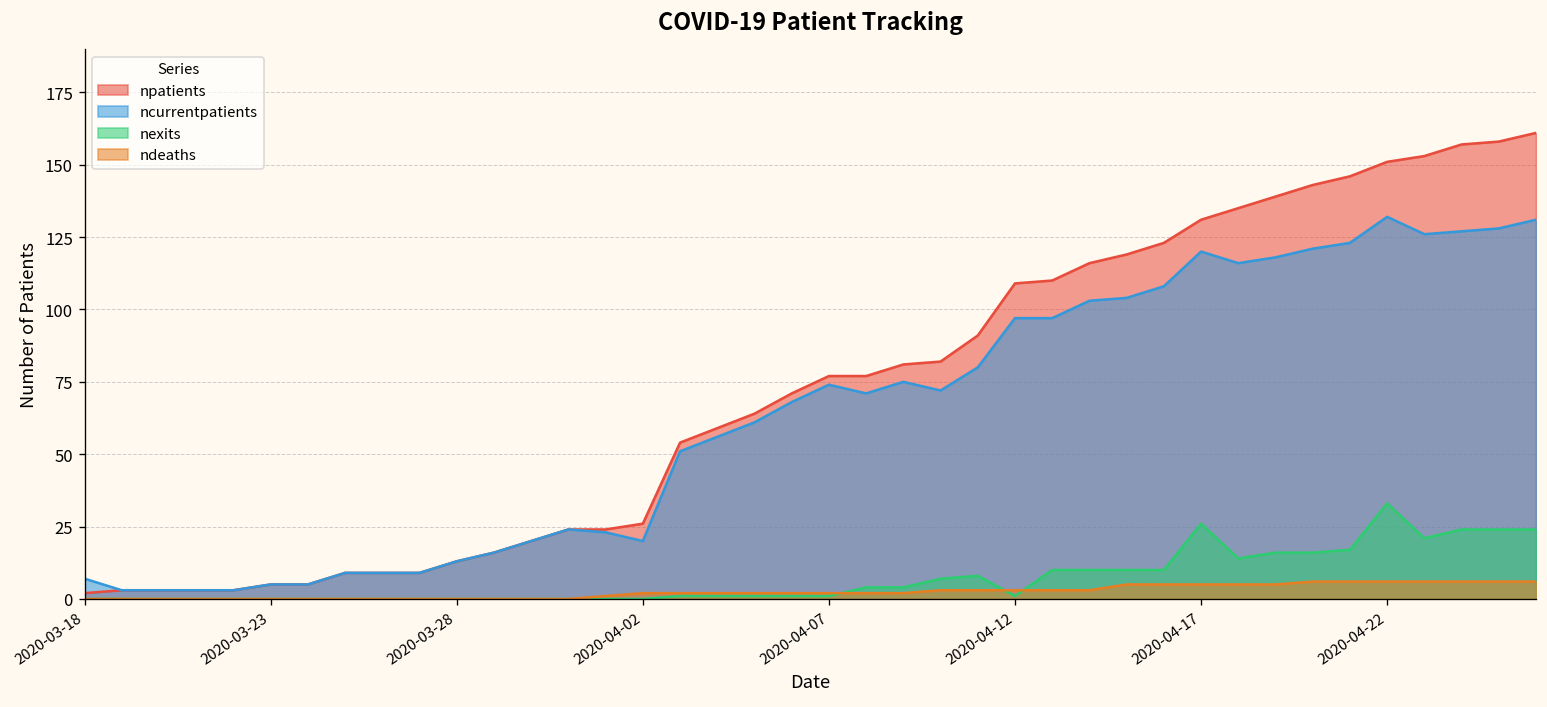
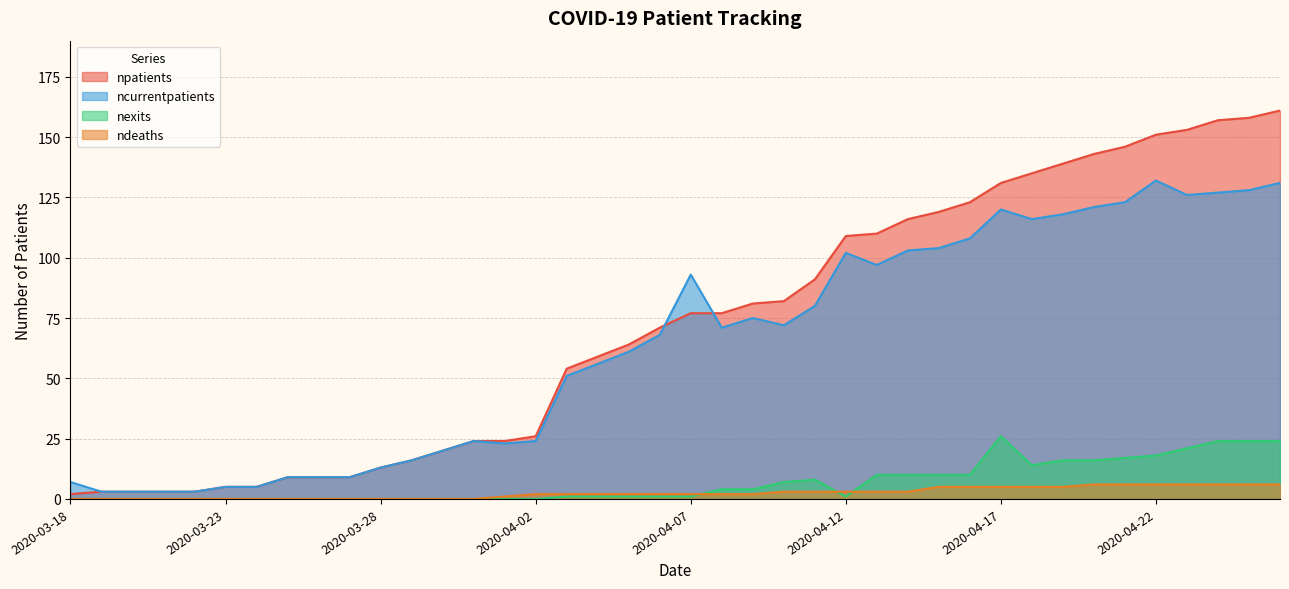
  {
    "ncurrentpatients": {
      "2020-03-18": 7,
-     "2020-04-02": 20,
-     "2020-04-07": 74,
-     "2020-04-12": 97,
+     "2020-04-02": 24,
+     "2020-04-07": 93,
+     "2020-04-12": 102,
      "2020-04-17": 120,
      "2020-04-22": 132
    },
    "nexits": {
      "2020-04-02": 0,
      "2020-04-12": 1,
      "2020-04-17": 26,
-     "2020-04-22": 33
+     "2020-04-22": 18
    }
  }
